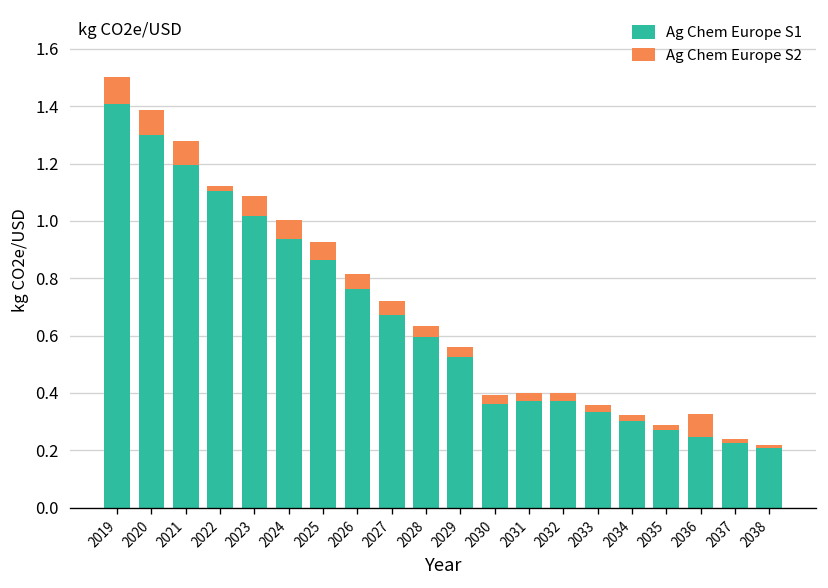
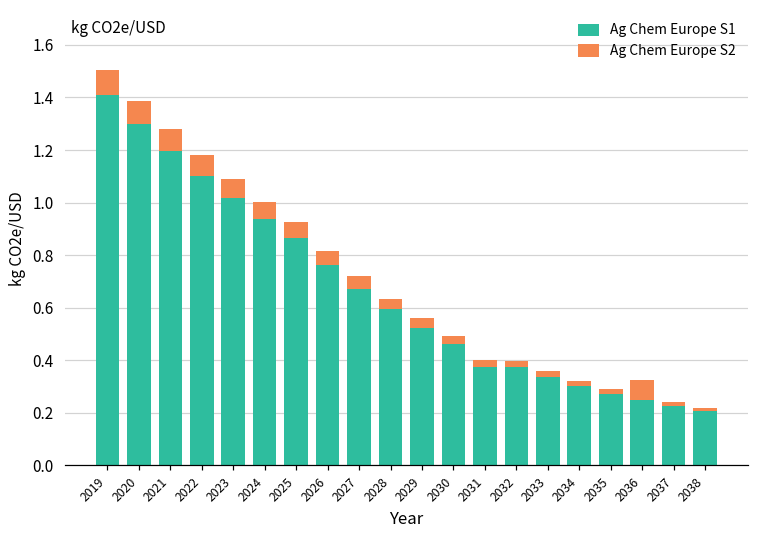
  {
    "Ag Chem Europe S1": {
      "2019": 1.41,
      "2020": 1.30,
      "2021": 1.20,
      "2022": 1.10,
      "2023": 1.02,
      "2024": 0.94,
      "2025": 0.86,
      "2026": 0.76,
      "2027": 0.67,
      "2028": 0.59,
      "2029": 0.52,
-     "2030": 0.36,
+     "2030": 0.46,
      "2031": 0.37,
      "2032": 0.37,
      "2033": 0.33,
      "2034": 0.30,
      "2035": 0.27,
      "2036": 0.25,
      "2037": 0.23,
      "2038": 0.21
    },
    "Ag Chem Europe S2": {
      "2019": 0.09,
      "2020": 0.09,
      "2021": 0.08,
-     "2022": 0.02,
+     "2022": 0.08,
      "2023": 0.07,
      "2024": 0.07,
      "2025": 0.06,
      "2026": 0.05,
      "2027": 0.05,
      "2028": 0.04,
      "2029": 0.04,
      "2030": 0.03,
      "2031": 0.03,
      "2032": 0.03,
      "2033": 0.02,
      "2034": 0.02,
      "2035": 0.02,
      "2036": 0.08,
      "2037": 0.01,
      "2038": 0.01
    }
  }
